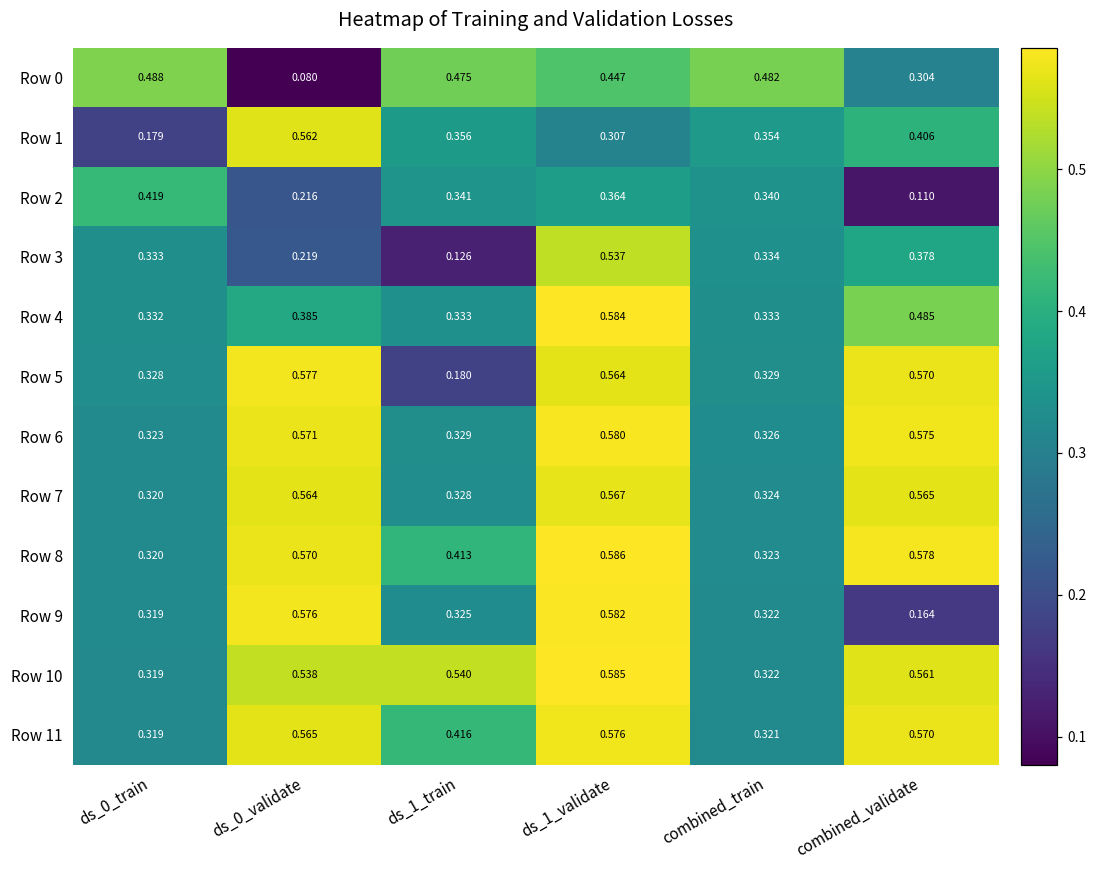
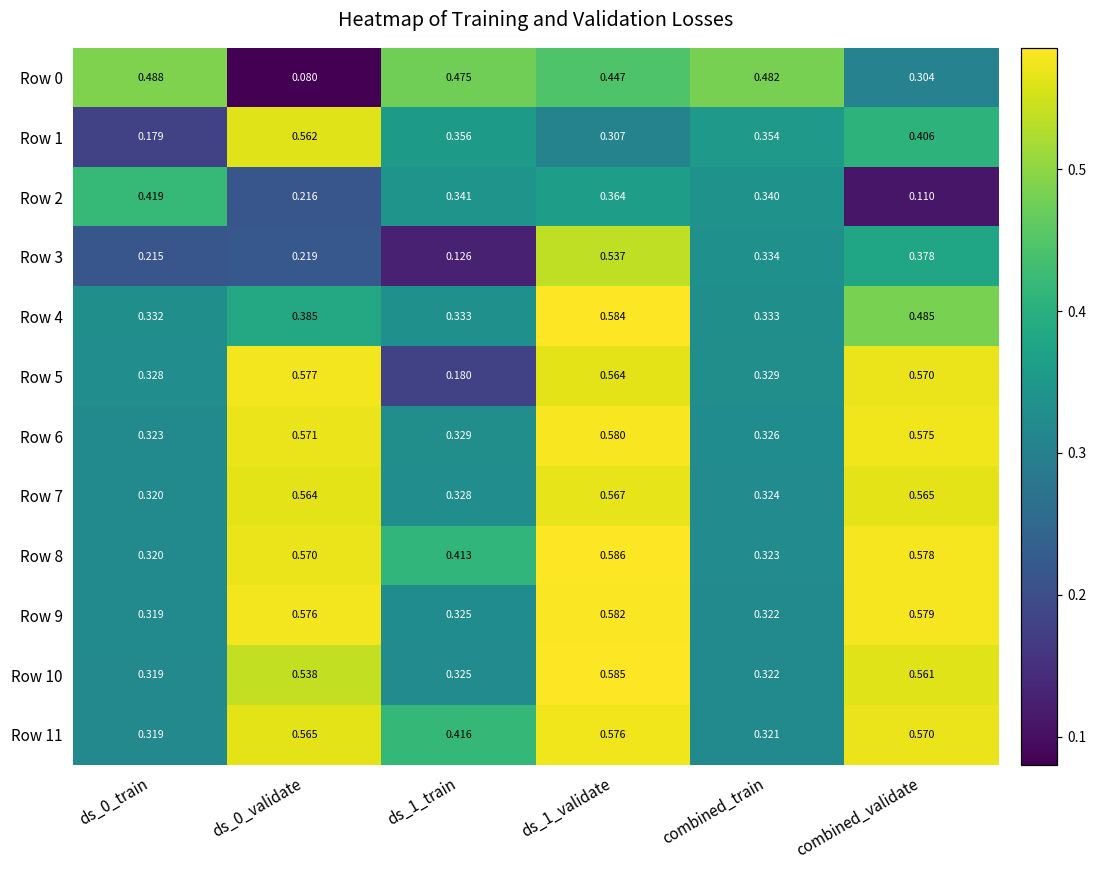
  {
    "Row 0": {
      "ds_0_train": 0.488,
      "ds_0_validate": 0.080,
      "ds_1_train": 0.475,
      "ds_1_validate": 0.447,
      "combined_train": 0.482,
      "combined_validate": 0.304
    },
    "Row 1": {
      "ds_0_train": 0.179,
      "ds_0_validate": 0.562,
      "ds_1_train": 0.356,
      "ds_1_validate": 0.307,
      "combined_train": 0.354,
      "combined_validate": 0.406
    },
    "Row 2": {
      "ds_0_train": 0.419,
      "ds_0_validate": 0.216,
      "ds_1_train": 0.341,
      "ds_1_validate": 0.364,
      "combined_train": 0.340,
      "combined_validate": 0.110
    },
    "Row 3": {
-     "ds_0_train": 0.333,
+     "ds_0_train": 0.215,
      "ds_0_validate": 0.219,
      "ds_1_train": 0.126,
      "ds_1_validate": 0.537,
      "combined_train": 0.334,
      "combined_validate": 0.378
    },
    "Row 4": {
      "ds_0_train": 0.332,
      "ds_0_validate": 0.385,
      "ds_1_train": 0.333,
      "ds_1_validate": 0.584,
      "combined_train": 0.333,
      "combined_validate": 0.485
    },
    "Row 5": {
      "ds_0_train": 0.328,
      "ds_0_validate": 0.577,
      "ds_1_train": 0.180,
      "ds_1_validate": 0.564,
      "combined_train": 0.329,
      "combined_validate": 0.570
    },
    "Row 6": {
      "ds_0_train": 0.323,
      "ds_0_validate": 0.571,
      "ds_1_train": 0.329,
      "ds_1_validate": 0.580,
      "combined_train": 0.326,
      "combined_validate": 0.575
    },
    "Row 7": {
      "ds_0_train": 0.320,
      "ds_0_validate": 0.564,
      "ds_1_train": 0.328,
      "ds_1_validate": 0.567,
      "combined_train": 0.324,
      "combined_validate": 0.565
    },
    "Row 8": {
      "ds_0_train": 0.320,
      "ds_0_validate": 0.570,
      "ds_1_train": 0.413,
      "ds_1_validate": 0.586,
      "combined_train": 0.323,
      "combined_validate": 0.578
    },
    "Row 9": {
      "ds_0_train": 0.319,
      "ds_0_validate": 0.576,
      "ds_1_train": 0.325,
      "ds_1_validate": 0.582,
      "combined_train": 0.322,
-     "combined_validate": 0.164
+     "combined_validate": 0.579
    },
    "Row 10": {
      "ds_0_train": 0.319,
      "ds_0_validate": 0.538,
-     "ds_1_train": 0.540,
+     "ds_1_train": 0.325,
      "ds_1_validate": 0.585,
      "combined_train": 0.322,
      "combined_validate": 0.561
    },
    "Row 11": {
      "ds_0_train": 0.319,
      "ds_0_validate": 0.565,
      "ds_1_train": 0.416,
      "ds_1_validate": 0.576,
      "combined_train": 0.321,
      "combined_validate": 0.570
    }
  }
